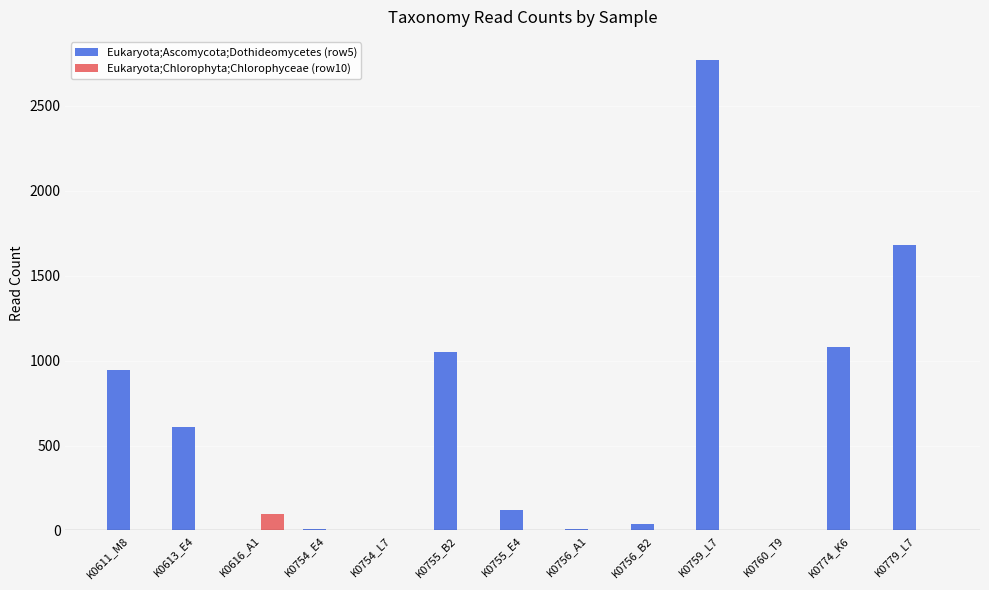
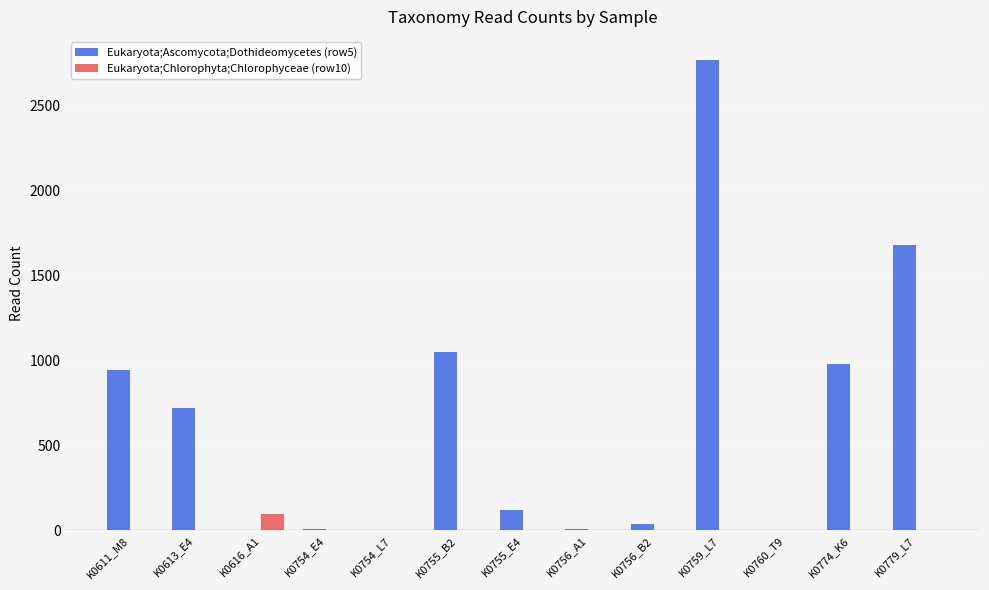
  {
    "Eukaryota;Ascomycota;Dothideomycetes (row5)": {
      "K0611_M8": 940,
-     "K0613_E4": 610,
+     "K0613_E4": 720,
      "K0616_A1": 0,
      "K0755_B2": 1050,
      "K0755_E4": 120,
      "K0756_B2": 40,
      "K0759_L7": 2770,
-     "K0774_K6": 1080,
+     "K0774_K6": 980,
      "K0779_L7": 1680
    },
    "Eukaryota;Chlorophyta;Chlorophyceae (row10)": {
      "K0611_M8": 0,
      "K0613_E4": 0,
      "K0616_A1": 100,
      "K0754_E4": 0,
      "K0755_B2": 0,
      "K0755_E4": 0,
      "K0756_A1": 0,
      "K0759_L7": 0,
      "K0779_L7": 0
    }
  }
